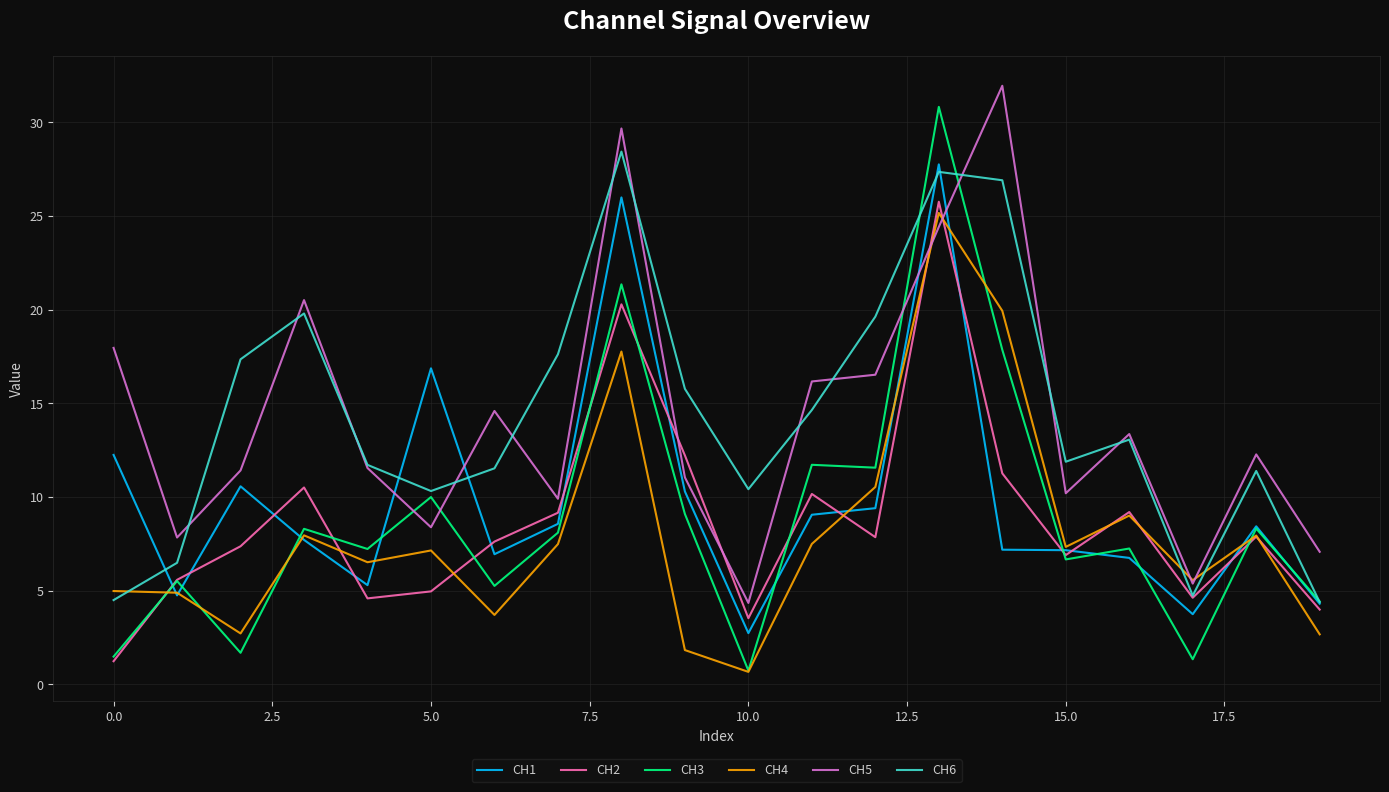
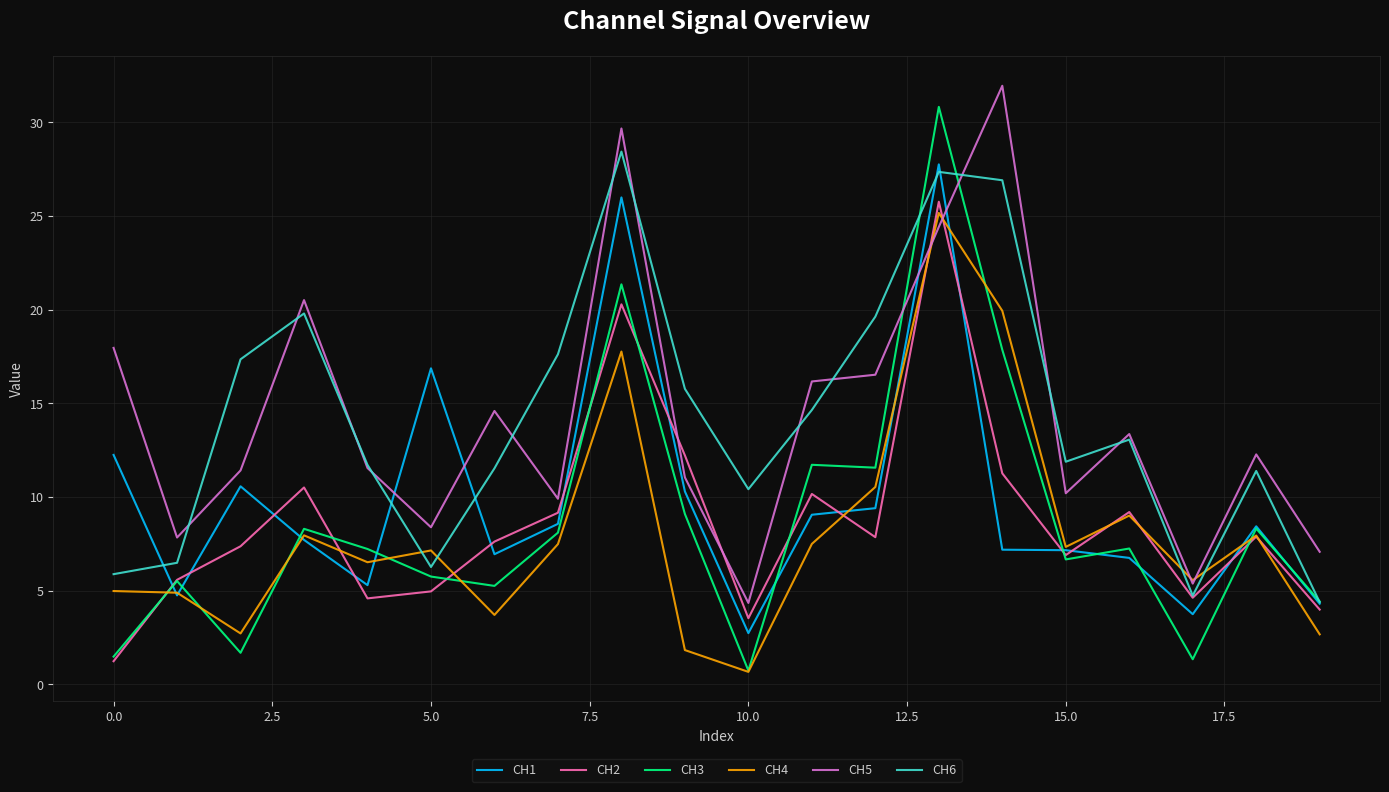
  {
    "CH1": {
      "0.0": 12.2,
      "5.0": 16.9,
      "10.0": 2.7,
      "15.0": 7.2
    },
    "CH3": {
      "0.0": 1.5,
-     "5.0": 10.0,
+     "5.0": 5.8,
      "15.0": 6.7
    },
    "CH4": {
      "0.0": 5.0,
      "5.0": 7.2,
      "15.0": 7.3
    },
    "CH6": {
-     "0.0": 4.5,
-     "5.0": 10.3,
+     "0.0": 5.9,
+     "5.0": 6.3,
      "10.0": 10.4,
      "15.0": 11.9
    }
  }
